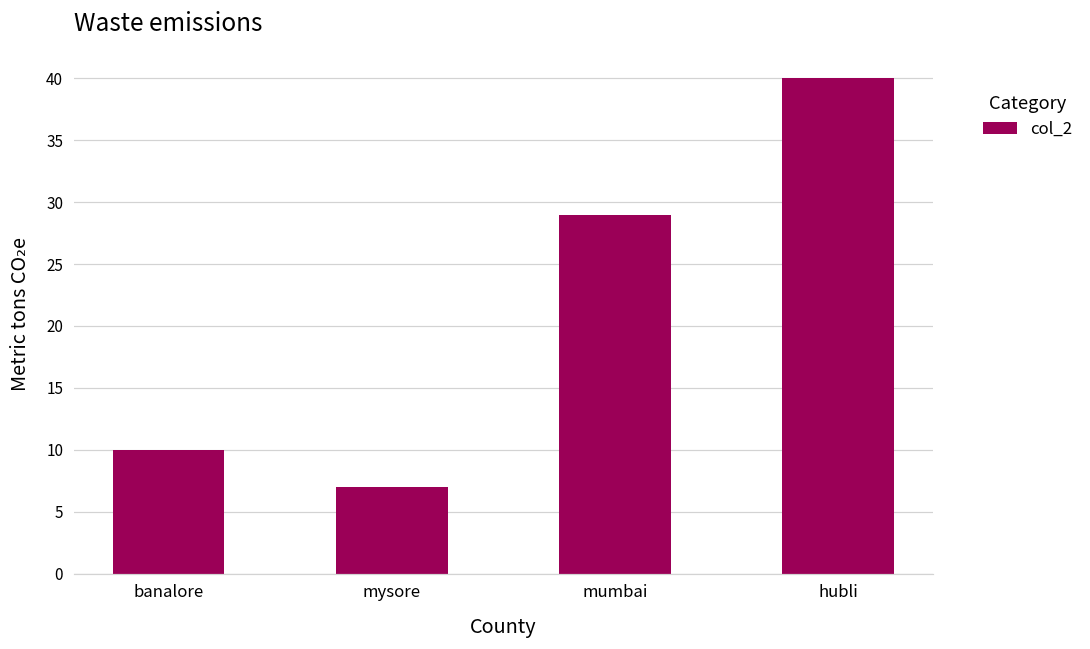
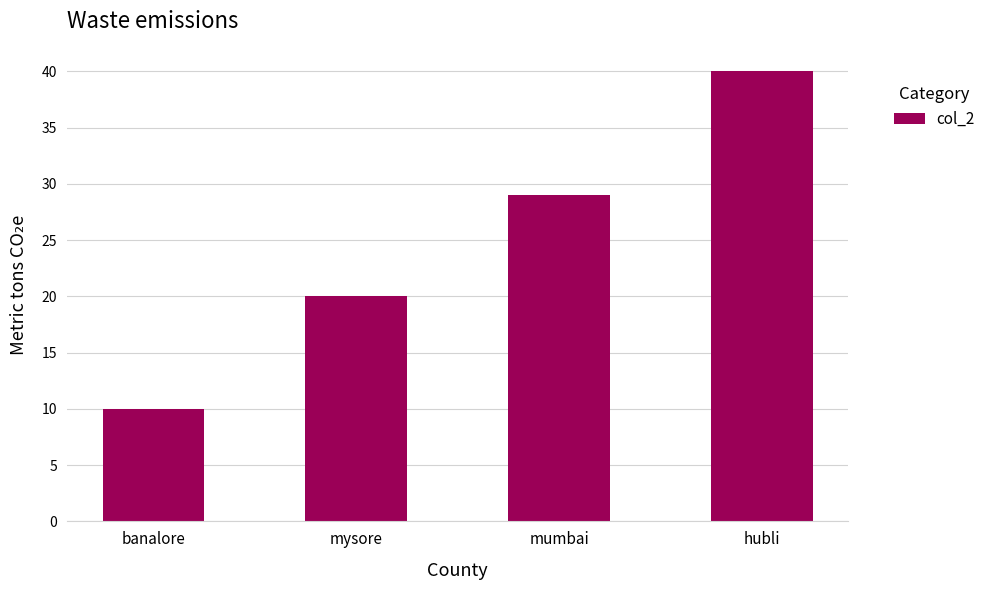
  {
    "banalore": 10,
-   "mysore": 7,
+   "mysore": 20,
    "mumbai": 29,
    "hubli": 40
  }
